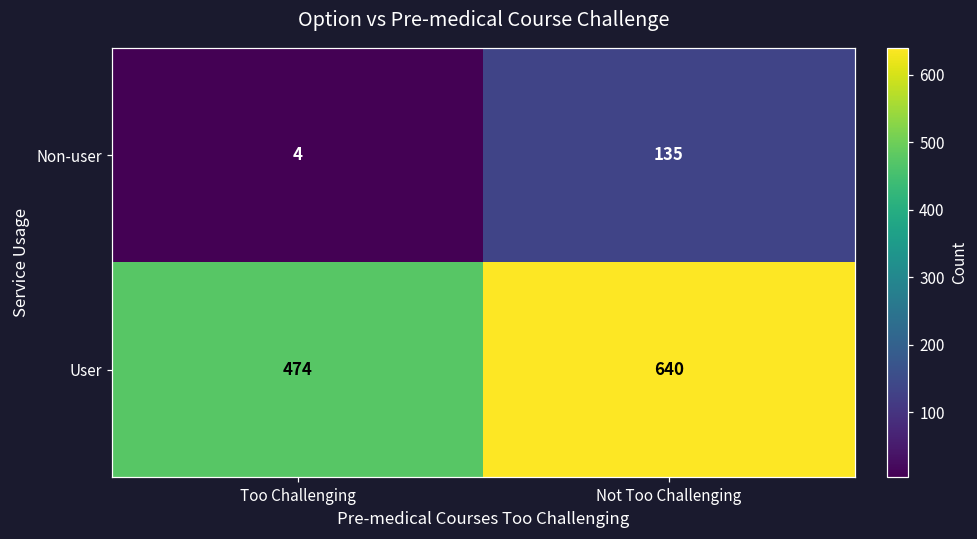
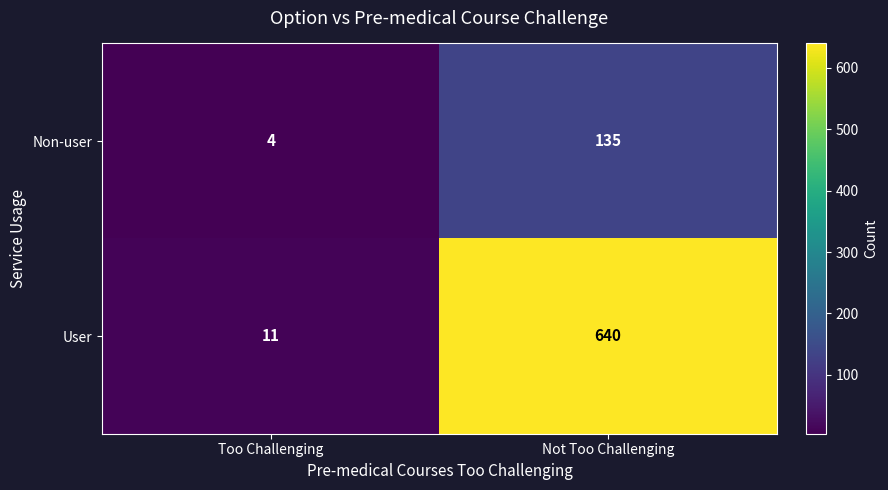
  {
    "Non-user": {
      "Too Challenging": 4,
      "Not Too Challenging": 135
    },
    "User": {
-     "Too Challenging": 474,
+     "Too Challenging": 11,
      "Not Too Challenging": 640
    }
  }
